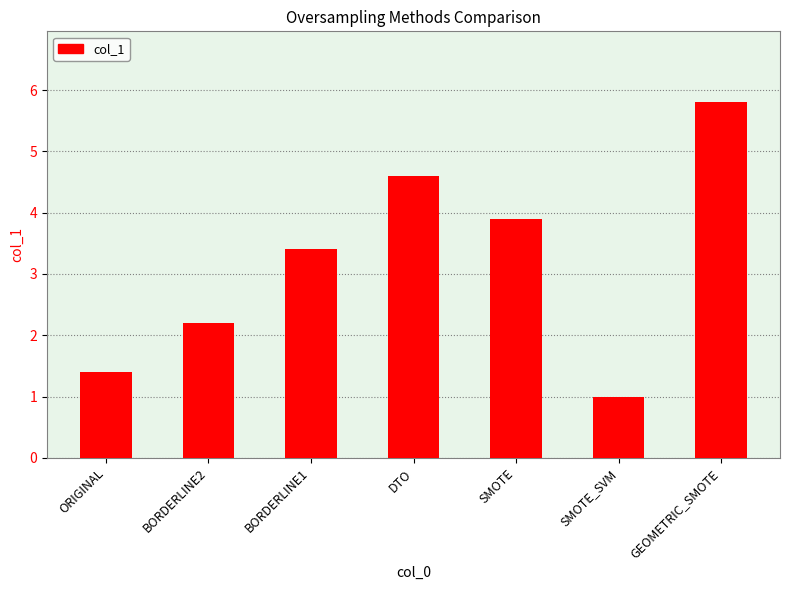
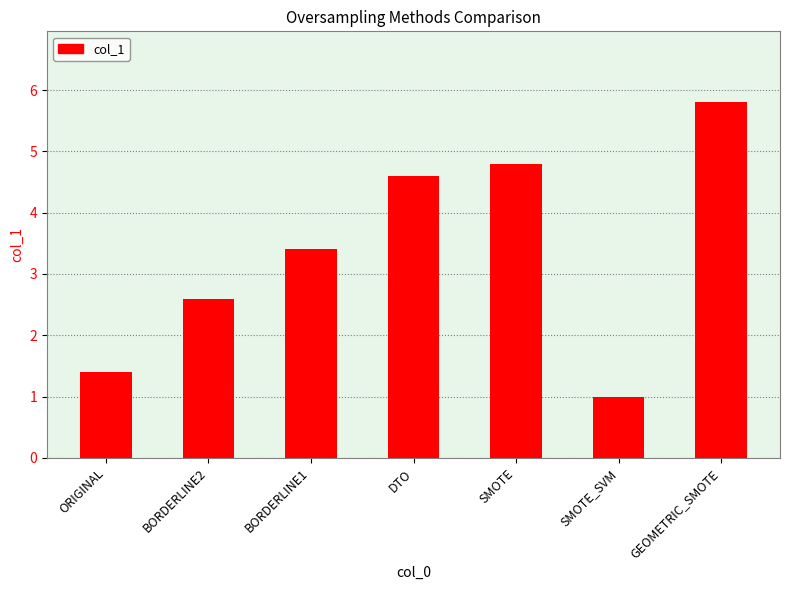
  {
    "ORIGINAL": 1.4,
-   "BORDERLINE2": 2.2,
+   "BORDERLINE2": 2.6,
    "BORDERLINE1": 3.4,
    "DTO": 4.6,
-   "SMOTE": 3.9,
+   "SMOTE": 4.8,
    "SMOTE_SVM": 1.0,
    "GEOMETRIC_SMOTE": 5.8
  }
